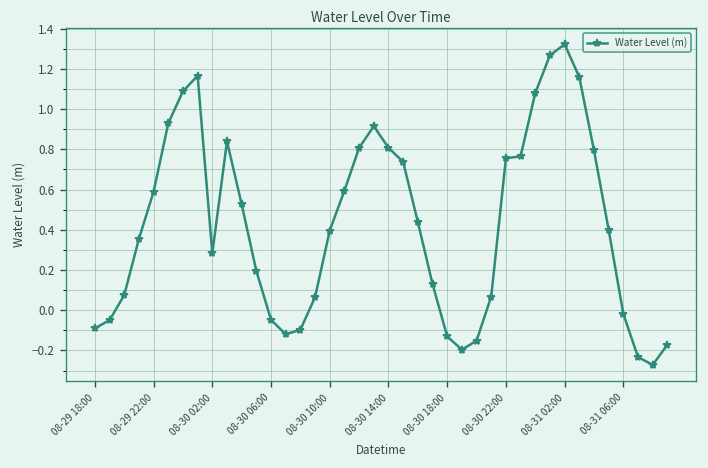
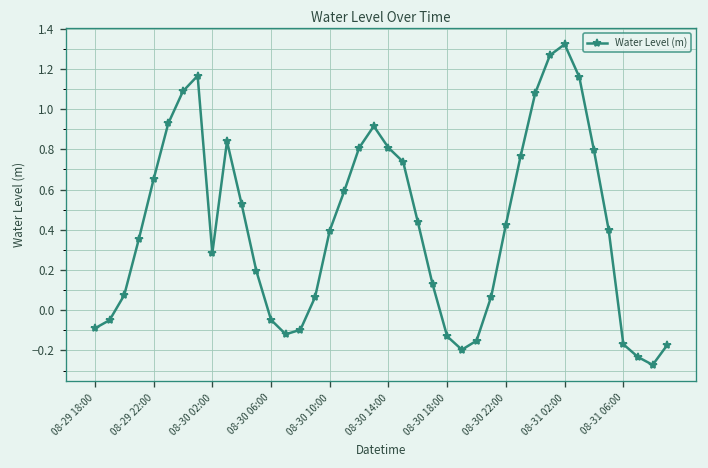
  {
    "08-29 18:00": -0.09,
-   "08-29 22:00": 0.59,
+   "08-29 22:00": 0.65,
    "08-30 02:00": 0.28,
    "08-30 06:00": -0.05,
    "08-30 10:00": 0.40,
    "08-30 14:00": 0.81,
    "08-30 18:00": -0.13,
-   "08-30 22:00": 0.75,
+   "08-30 22:00": 0.43,
    "08-31 02:00": 1.32,
-   "08-31 06:00": -0.02
+   "08-31 06:00": -0.17
  }
